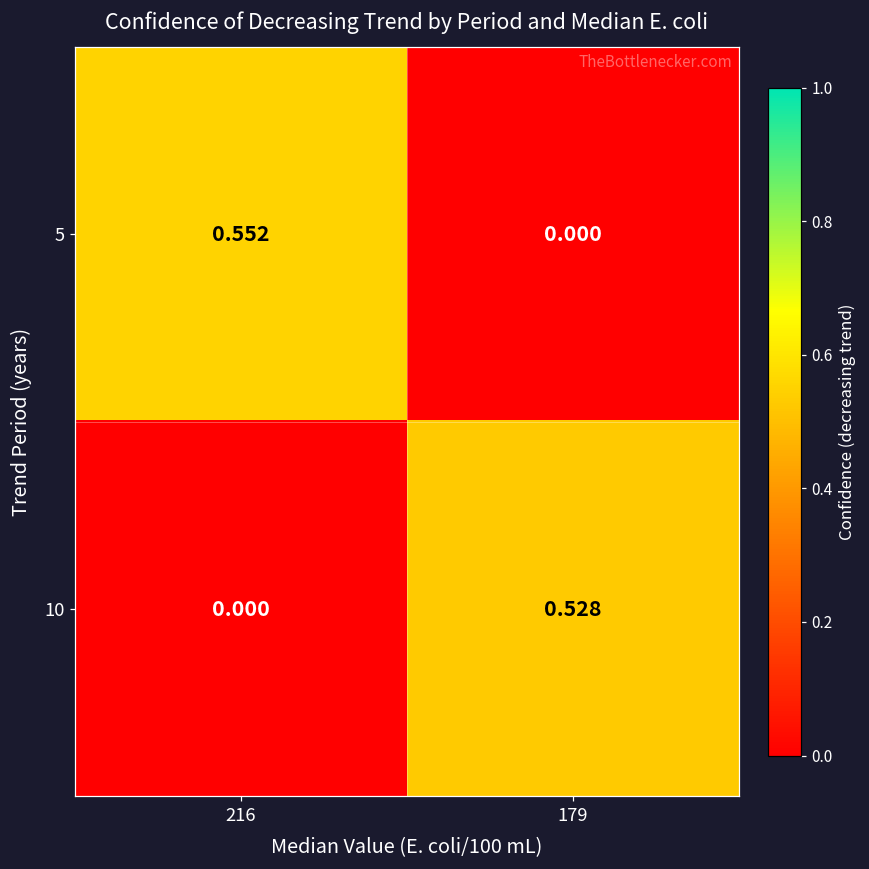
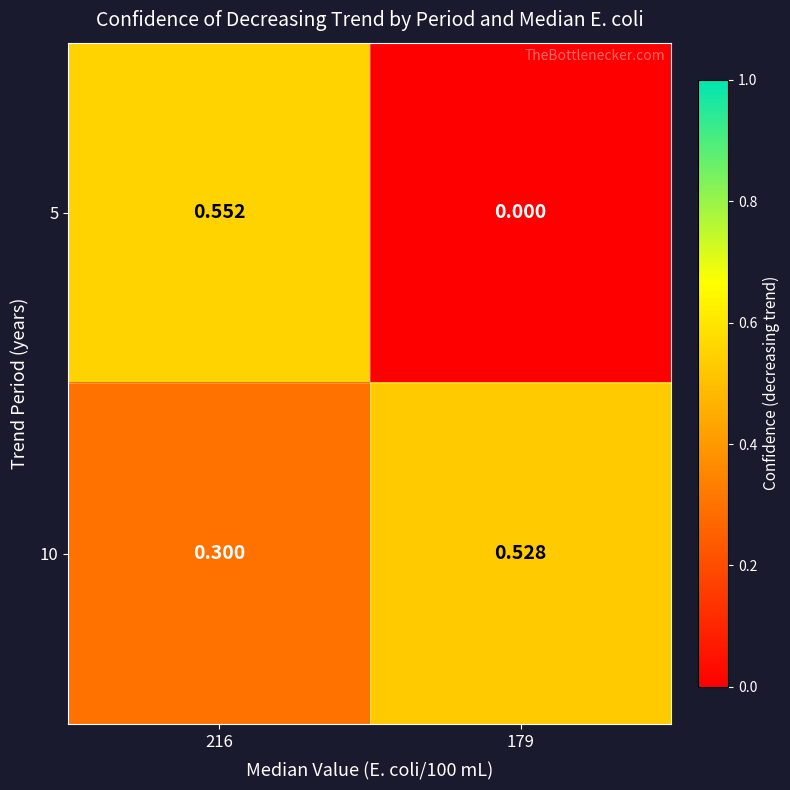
  {
    "5": {
      "216": 0.552
    },
    "10": {
-     "216": 0.000,
+     "216": 0.300,
      "179": 0.528
    }
  }
